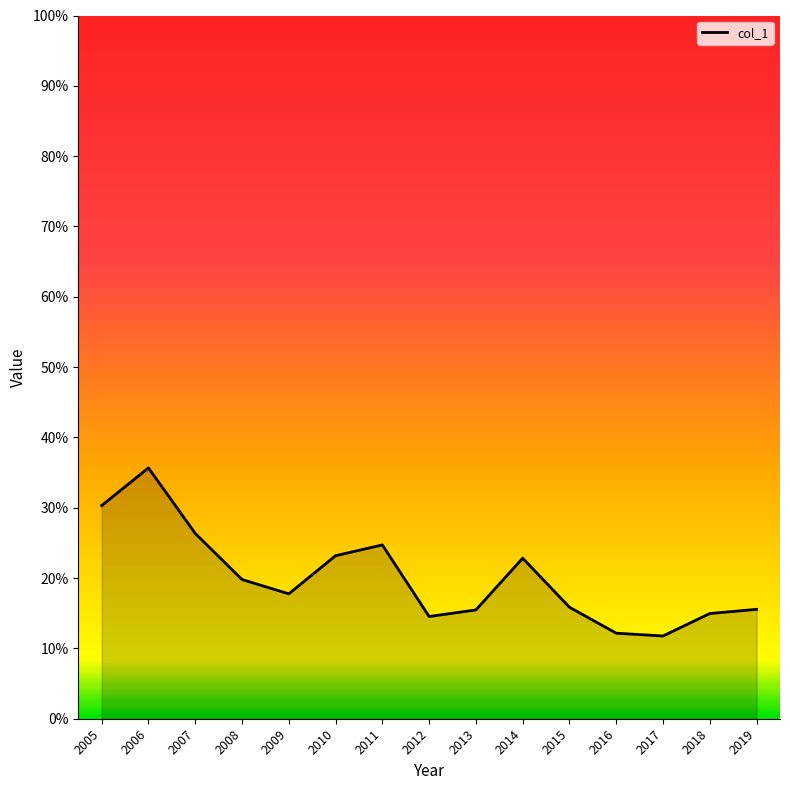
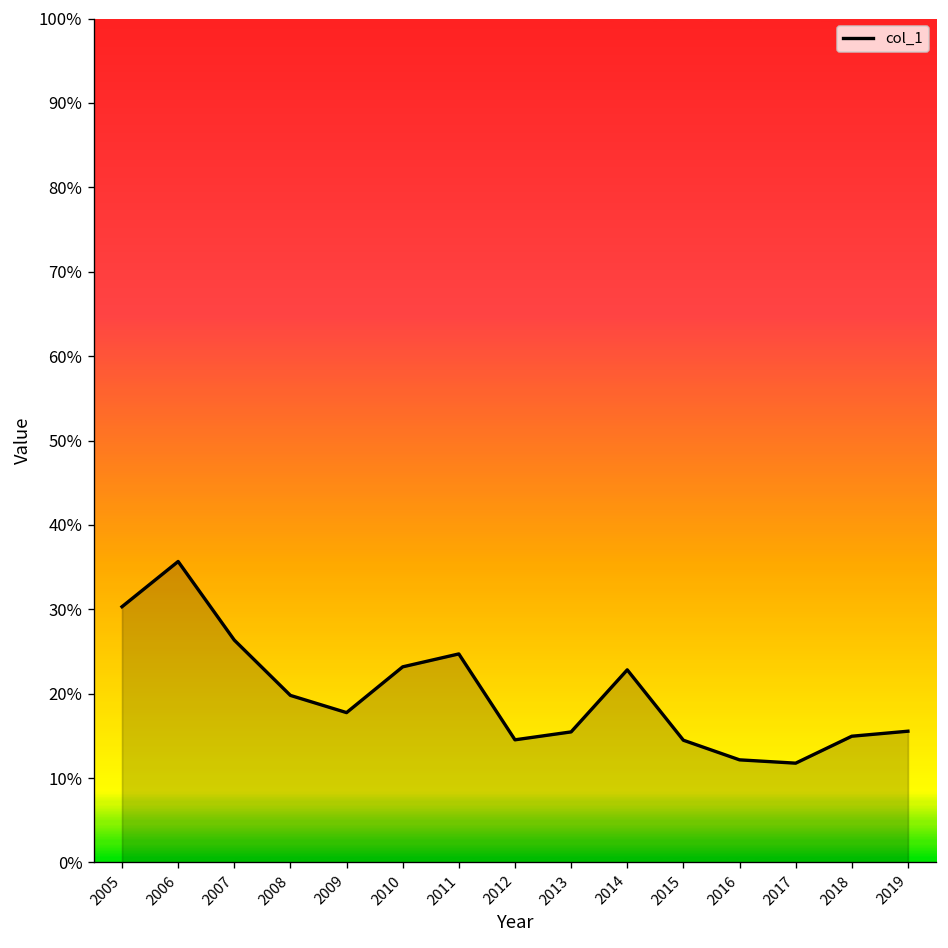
  {
    "2005": "30%",
    "2006": "36%",
    "2007": "26%",
    "2008": "20%",
    "2009": "18%",
    "2010": "23%",
    "2011": "25%",
    "2012": "15%",
    "2013": "15%",
    "2014": "23%",
-   "2015": "16%",
+   "2015": "14%",
    "2016": "12%",
    "2017": "12%",
    "2018": "15%",
    "2019": "16%"
  }
